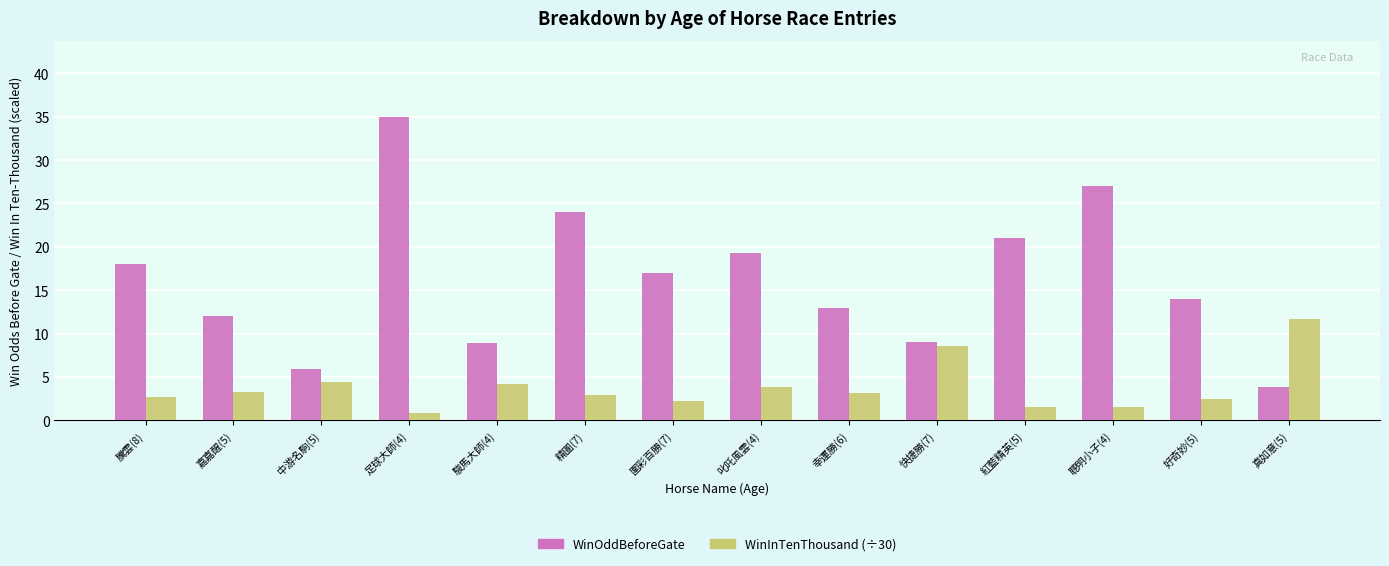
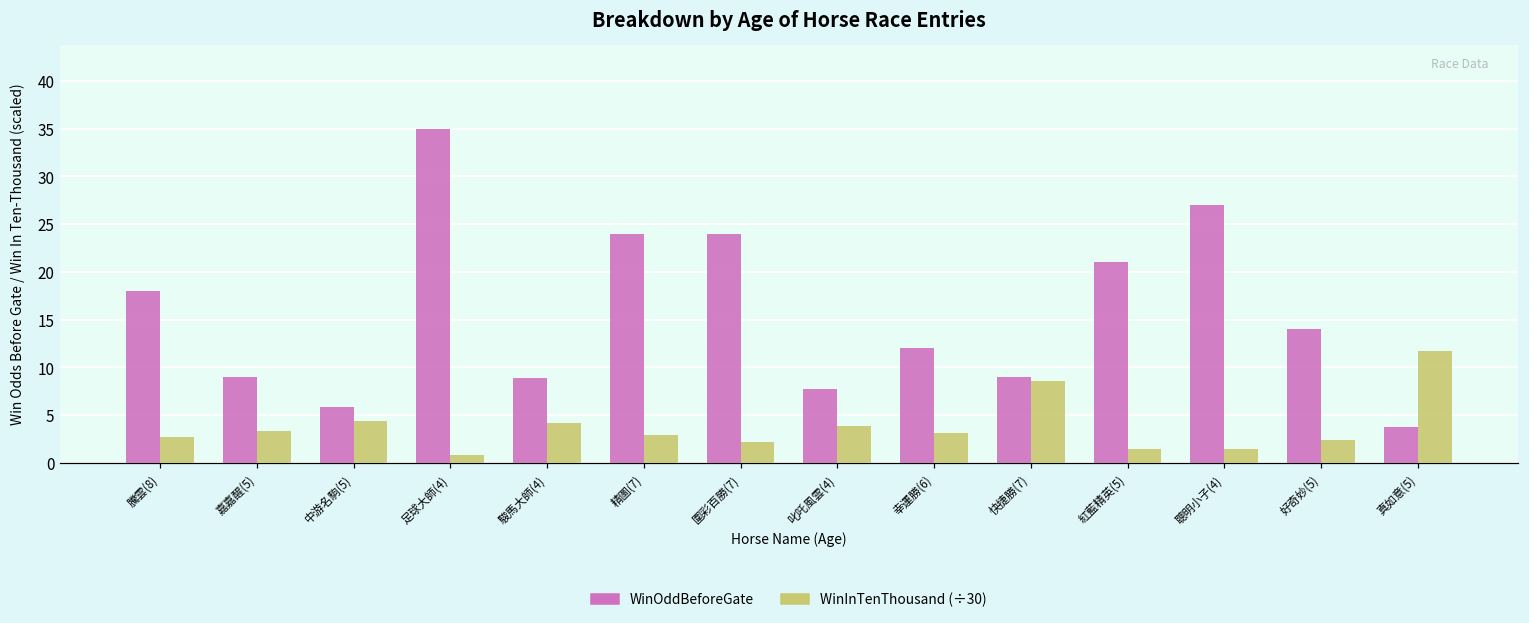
  {
    "WinOddBeforeGate": {
      "騰雲(8)": 18,
-     "嘉嘉醒(5)": 12,
+     "嘉嘉醒(5)": 9,
      "中游名駒(5)": 6,
      "足球大師(4)": 35,
      "駿馬大師(4)": 9,
      "精圖(7)": 24,
-     "圍彩百勝(7)": 17,
-     "叱吒風雲(4)": 19,
-     "幸運勝(6)": 13,
+     "圍彩百勝(7)": 24,
+     "叱吒風雲(4)": 8,
+     "幸運勝(6)": 12,
      "快捷勝(7)": 9,
      "紅藍精英(5)": 21,
      "聰明小子(4)": 27,
      "好奇妙(5)": 14,
      "真如意(5)": 4
    },
    "WinInTenThousand (÷30)": {
      "騰雲(8)": 3,
      "嘉嘉醒(5)": 3,
      "中游名駒(5)": 4,
      "足球大師(4)": 1,
      "駿馬大師(4)": 4,
      "精圖(7)": 3,
      "圍彩百勝(7)": 2,
      "叱吒風雲(4)": 4,
      "幸運勝(6)": 3,
      "快捷勝(7)": 9,
      "紅藍精英(5)": 2,
      "聰明小子(4)": 2,
      "好奇妙(5)": 2,
      "真如意(5)": 12
    }
  }
